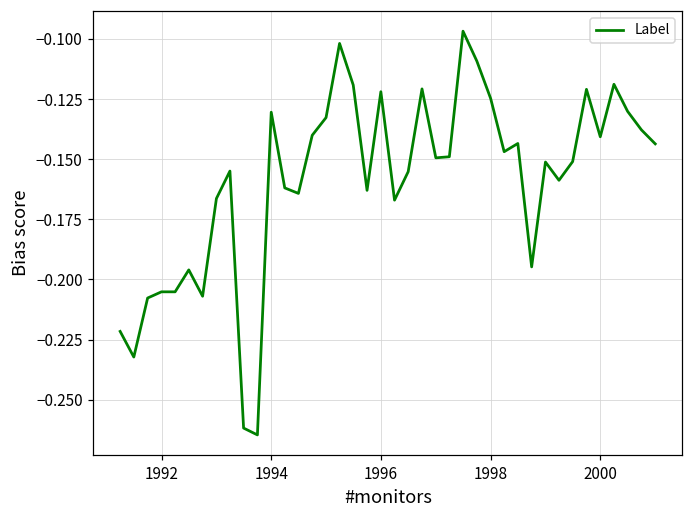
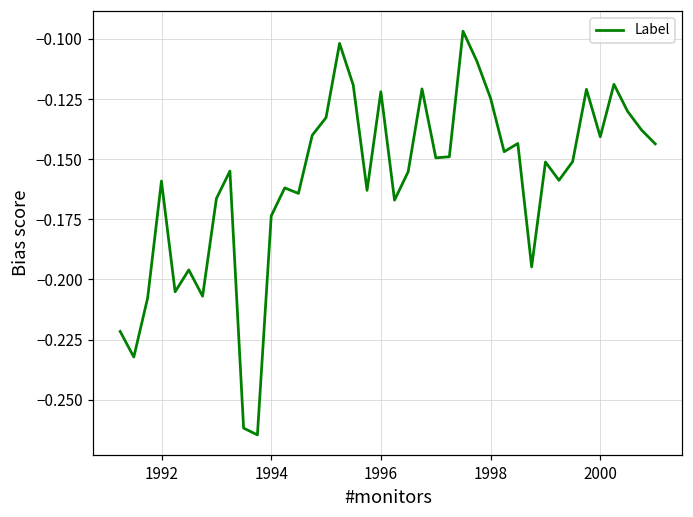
  {
-   "1992": -0.205,
-   "1994": -0.130,
+   "1992": -0.159,
+   "1994": -0.174,
    "1996": -0.122,
    "1998": -0.125,
    "2000": -0.141
  }
